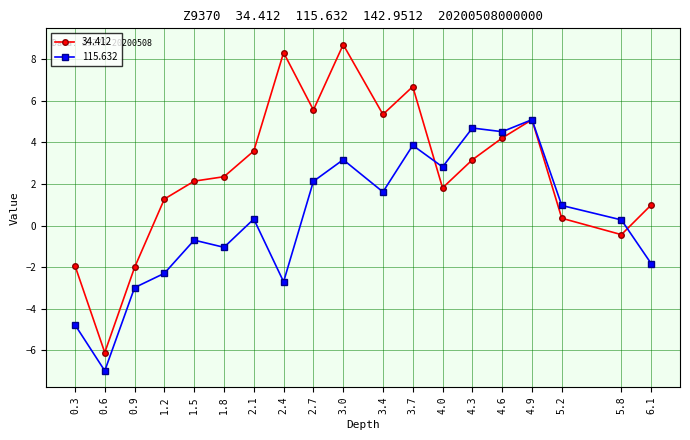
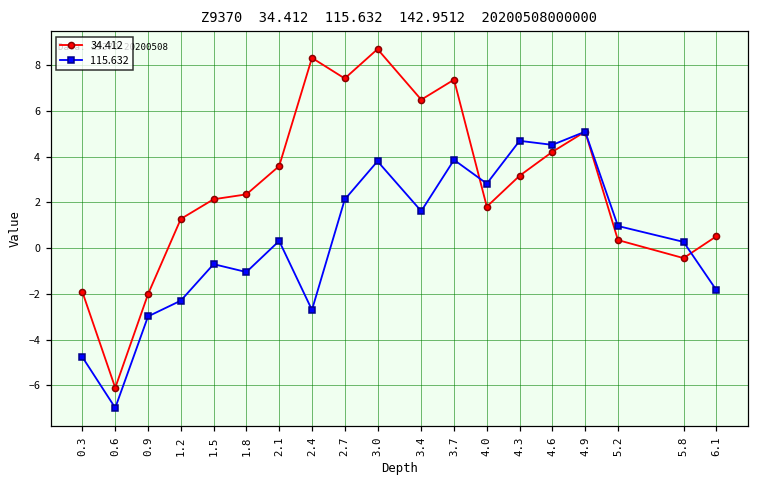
  {
    "34.412": {
      "0.3": -1.9,
      "0.6": -6.1,
      "0.9": -2.0,
      "1.2": 1.3,
      "1.5": 2.1,
      "1.8": 2.3,
      "2.1": 3.6,
      "2.4": 8.3,
-     "2.7": 5.6,
+     "2.7": 7.4,
      "3.0": 8.7,
-     "3.4": 5.3,
-     "3.7": 6.7,
+     "3.4": 6.5,
+     "3.7": 7.4,
      "4.0": 1.8,
      "4.3": 3.2,
      "4.6": 4.2,
      "5.2": 0.4,
      "5.8": -0.4,
-     "6.1": 1.0
+     "6.1": 0.5
    },
    "115.632": {
      "0.3": -4.8,
      "0.6": -7.0,
      "0.9": -3.0,
      "1.2": -2.3,
      "1.5": -0.7,
      "1.8": -1.0,
      "2.1": 0.3,
      "2.4": -2.7,
      "2.7": 2.1,
-     "3.0": 3.2,
+     "3.0": 3.8,
      "3.4": 1.6,
      "3.7": 3.9,
      "4.0": 2.8,
      "4.3": 4.7,
      "4.6": 4.5,
      "5.2": 1.0,
      "5.8": 0.3,
      "6.1": -1.8
    }
  }
